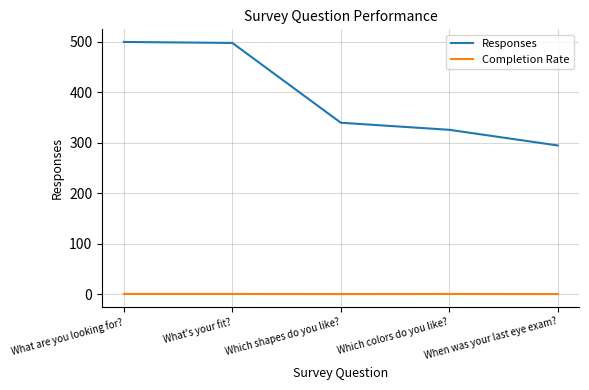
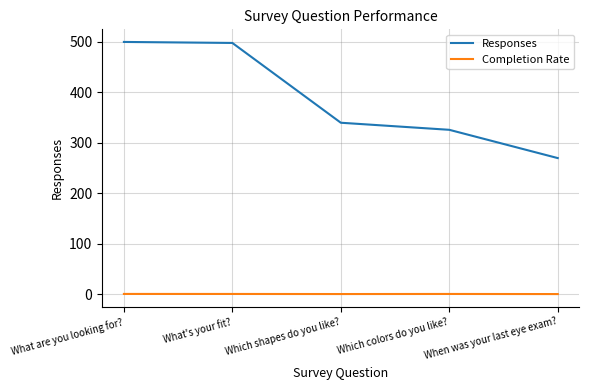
  {
    "Responses": {
      "What are you looking for?": 500,
      "What's your fit?": 500,
      "Which shapes do you like?": 340,
      "Which colors do you like?": 330,
-     "When was your last eye exam?": 300
+     "When was your last eye exam?": 270
    },
    "Completion Rate": {
      "What are you looking for?": 0,
      "What's your fit?": 0,
      "Which shapes do you like?": 0,
      "Which colors do you like?": 0,
      "When was your last eye exam?": 0
    }
  }
